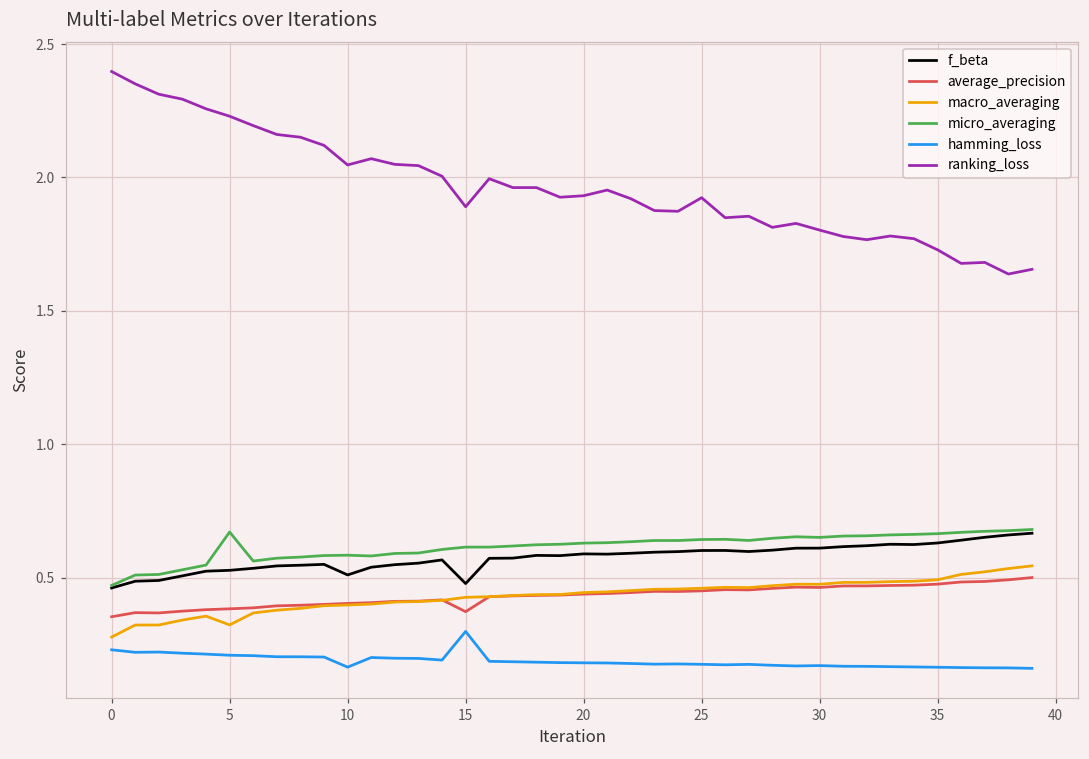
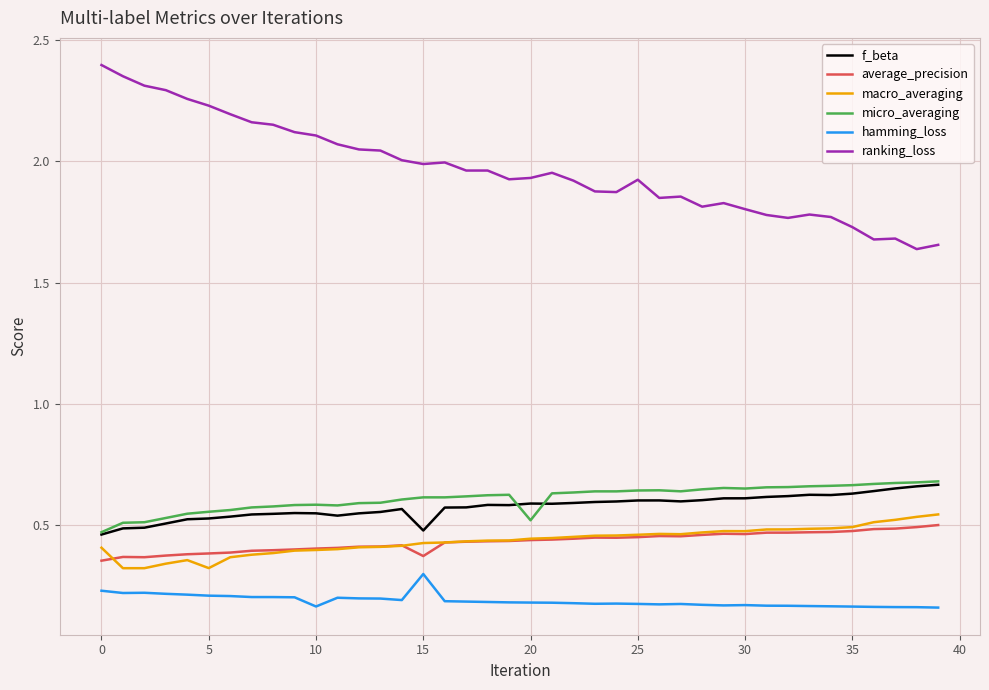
  {
    "f_beta": {
      "5": 0.53,
-     "10": 0.51,
+     "10": 0.55,
      "15": 0.48,
      "20": 0.59,
      "25": 0.60,
      "30": 0.61,
      "35": 0.63
    },
    "average_precision": {
      "0": 0.35,
      "5": 0.38,
      "15": 0.37,
      "30": 0.46,
      "35": 0.48
    },
    "macro_averaging": {
-     "0": 0.28,
+     "0": 0.41,
      "5": 0.32,
      "15": 0.43,
      "30": 0.47,
      "35": 0.49
    },
    "micro_averaging": {
-     "5": 0.67,
+     "5": 0.55,
      "10": 0.58,
      "15": 0.61,
-     "20": 0.63,
+     "20": 0.52,
      "25": 0.64,
      "30": 0.65,
      "35": 0.66
    },
    "hamming_loss": {
      "0": 0.23,
      "5": 0.21,
      "10": 0.16,
      "15": 0.30,
      "20": 0.18,
      "25": 0.17,
      "30": 0.17,
      "35": 0.16
    },
    "ranking_loss": {
      "0": 2.40,
      "5": 2.23,
-     "10": 2.05,
-     "15": 1.89,
+     "10": 2.11,
+     "15": 1.99,
      "20": 1.93,
      "25": 1.92,
      "30": 1.80,
      "35": 1.73
    }
  }
